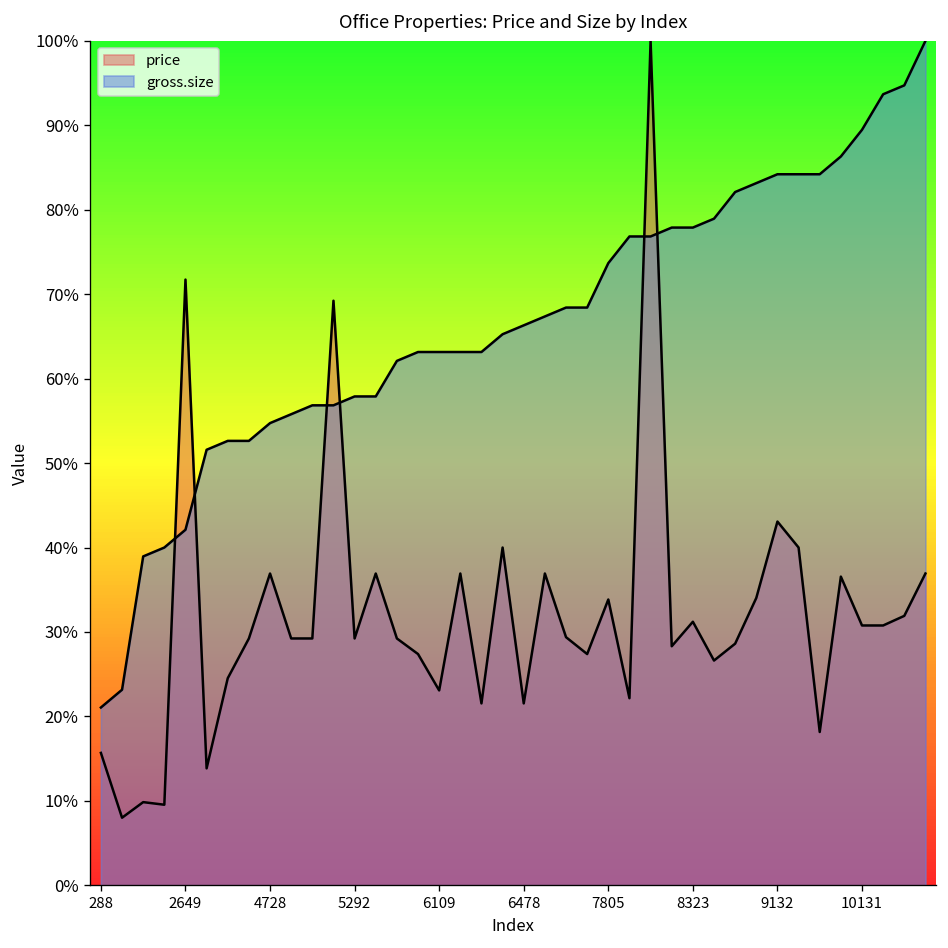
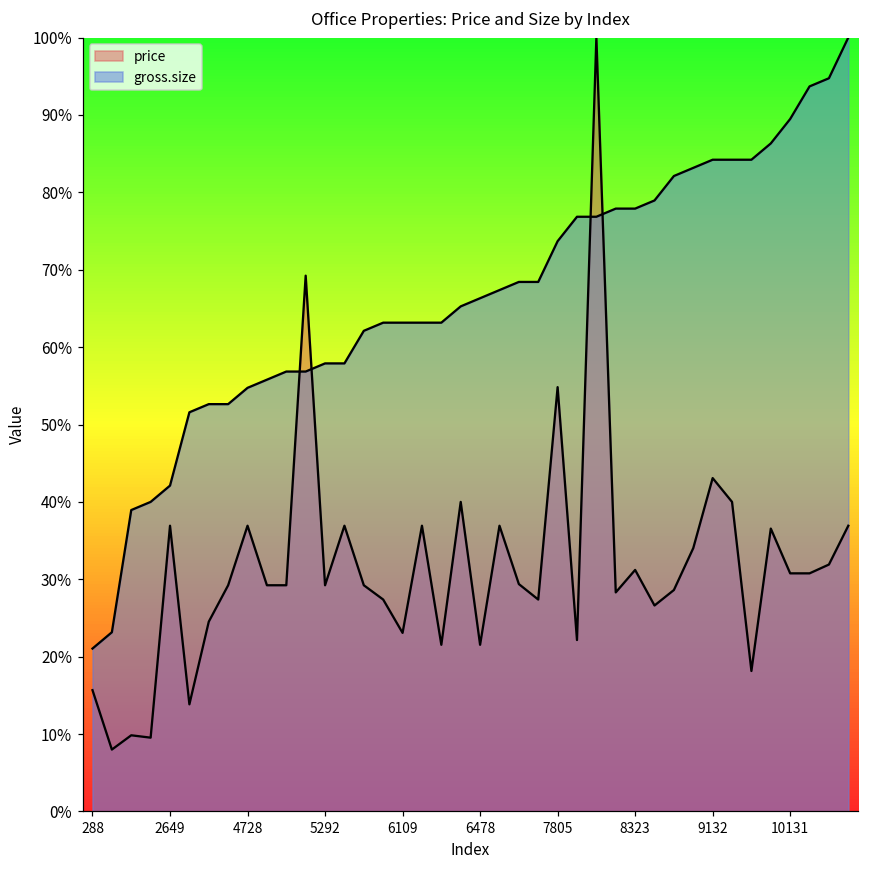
  {
    "price": {
      "288": "16%",
-     "2649": "72%",
+     "2649": "37%",
      "4728": "37%",
      "5292": "29%",
      "6109": "23%",
      "6478": "22%",
-     "7805": "34%",
+     "7805": "55%",
      "8323": "31%",
      "9132": "43%",
      "10131": "31%"
    },
    "gross.size": {
      "288": "21%",
      "2649": "42%",
      "4728": "55%",
      "5292": "58%",
      "6109": "63%",
      "6478": "66%",
      "7805": "74%",
      "8323": "78%",
      "9132": "84%",
      "10131": "89%"
    }
  }
